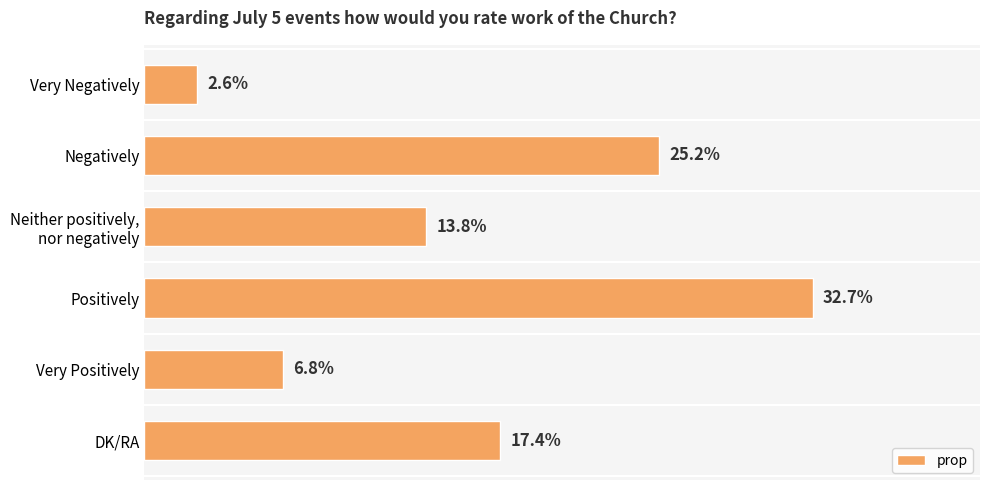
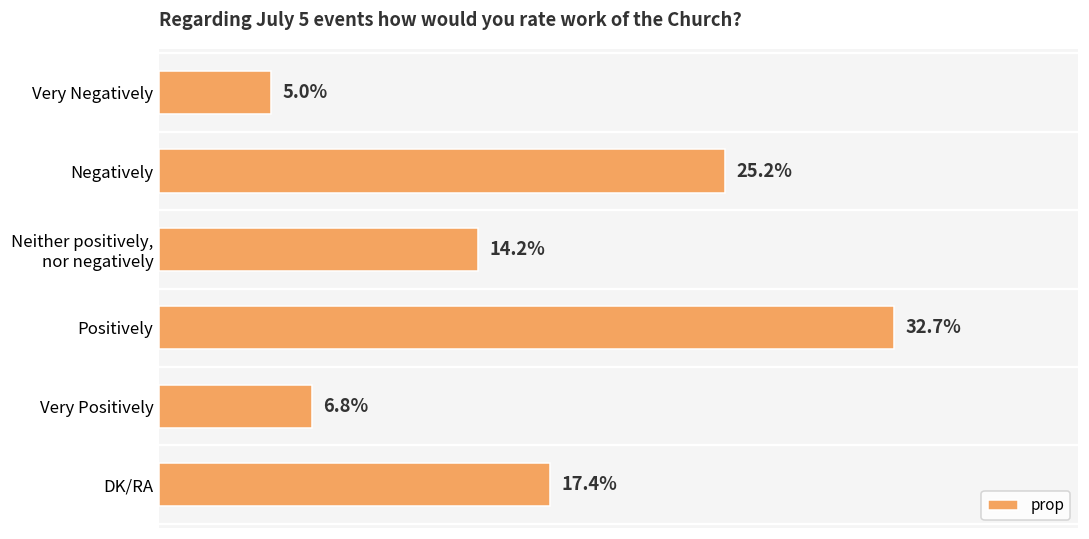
  {
-   "Very Negatively": "2.6%",
+   "Very Negatively": "5.0%",
    "Negatively": "25.2%",
-   "Neither positively, nor negatively": "13.8%",
+   "Neither positively, nor negatively": "14.2%",
    "Positively": "32.7%",
    "Very Positively": "6.8%",
    "DK/RA": "17.4%"
  }
